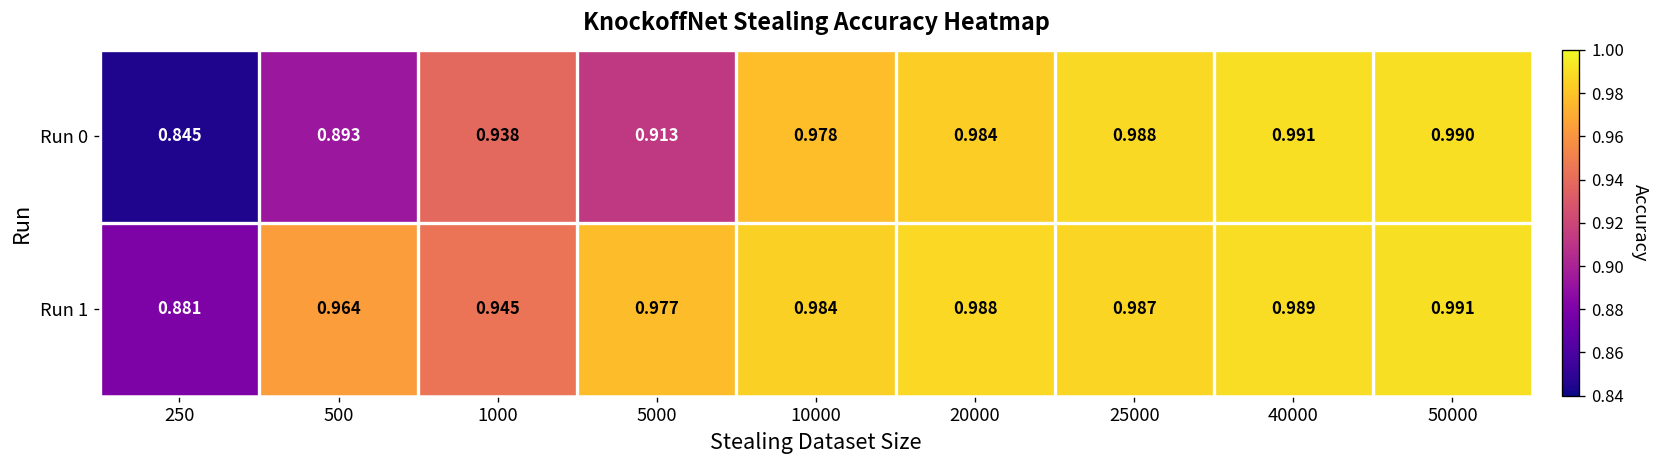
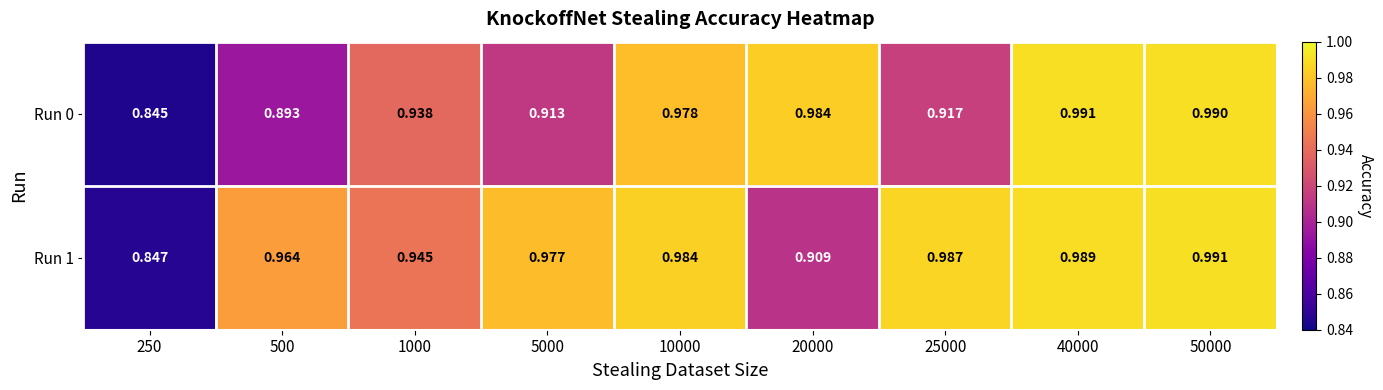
  {
    "Run 0": {
      "250": 0.845,
      "500": 0.893,
      "1000": 0.938,
      "5000": 0.913,
      "10000": 0.978,
      "20000": 0.984,
-     "25000": 0.988,
+     "25000": 0.917,
      "40000": 0.991,
      "50000": 0.990
    },
    "Run 1": {
-     "250": 0.881,
+     "250": 0.847,
      "500": 0.964,
      "1000": 0.945,
      "5000": 0.977,
      "10000": 0.984,
-     "20000": 0.988,
+     "20000": 0.909,
      "25000": 0.987,
      "40000": 0.989,
      "50000": 0.991
    }
  }
